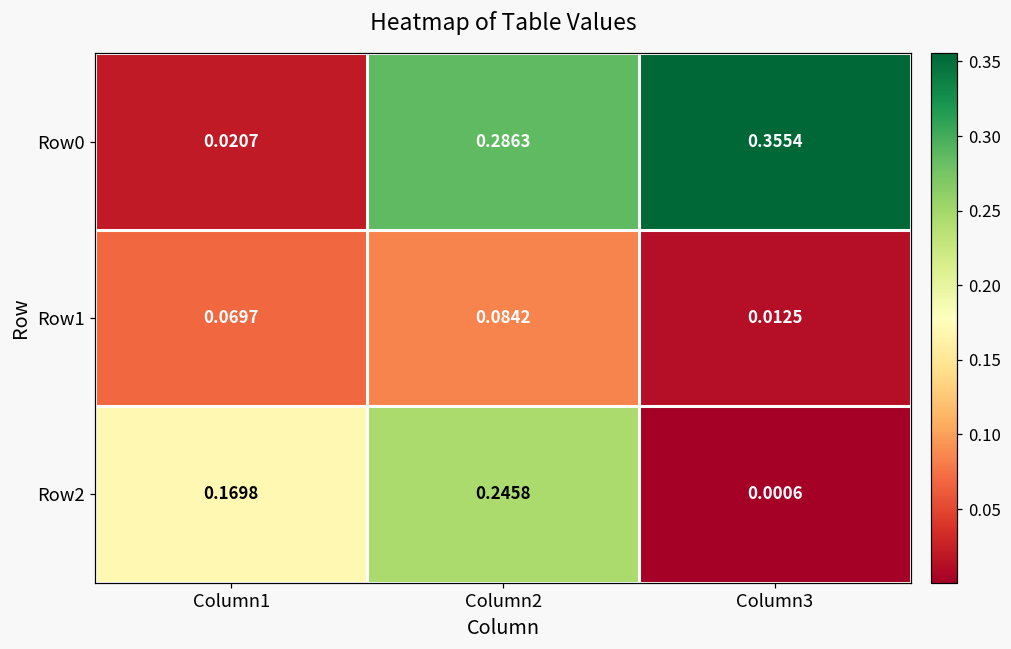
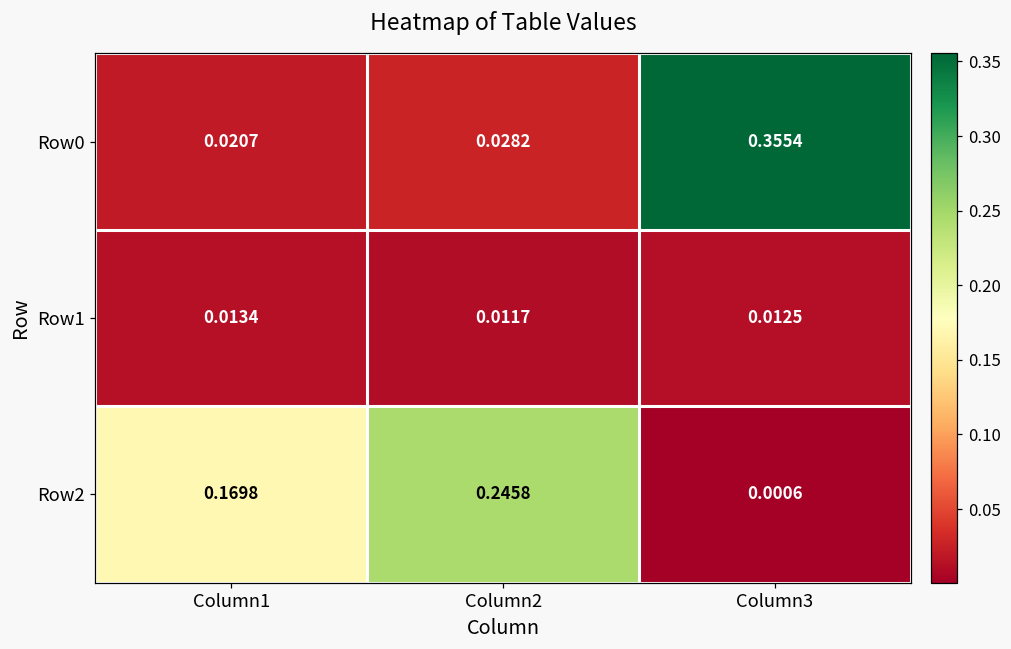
  {
    "Row0": {
      "Column1": 0.0207,
-     "Column2": 0.2863,
+     "Column2": 0.0282,
      "Column3": 0.3554
    },
    "Row1": {
-     "Column1": 0.0697,
-     "Column2": 0.0842,
+     "Column1": 0.0134,
+     "Column2": 0.0117,
      "Column3": 0.0125
    },
    "Row2": {
      "Column1": 0.1698,
      "Column2": 0.2458,
      "Column3": 0.0006
    }
  }
